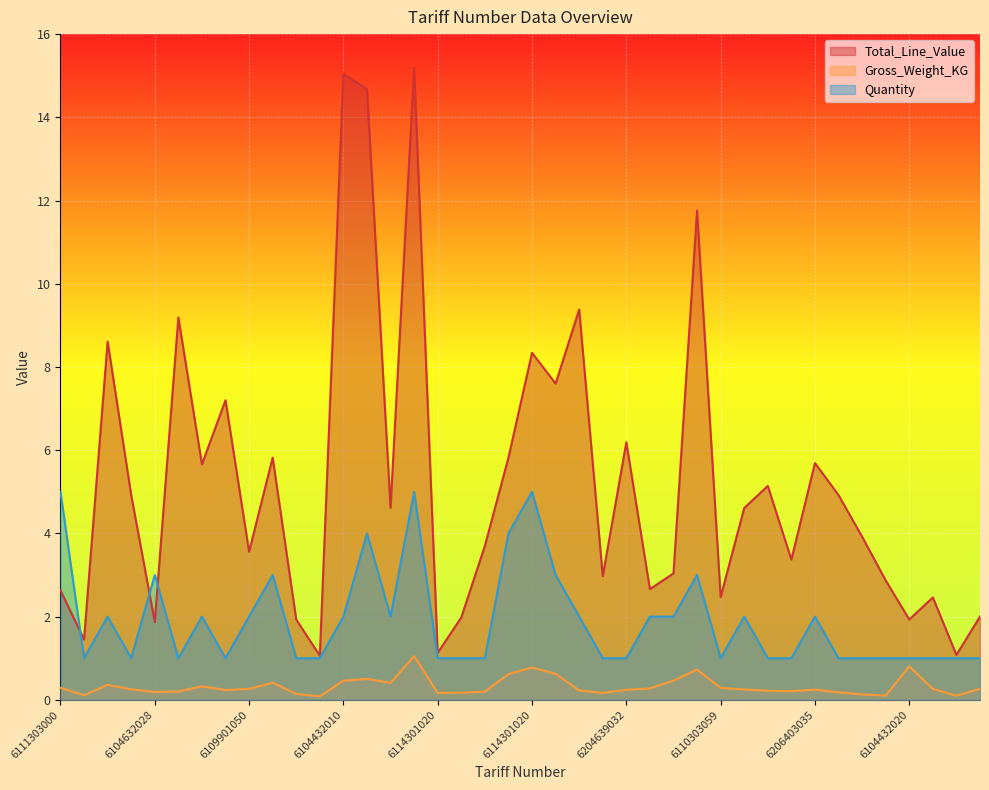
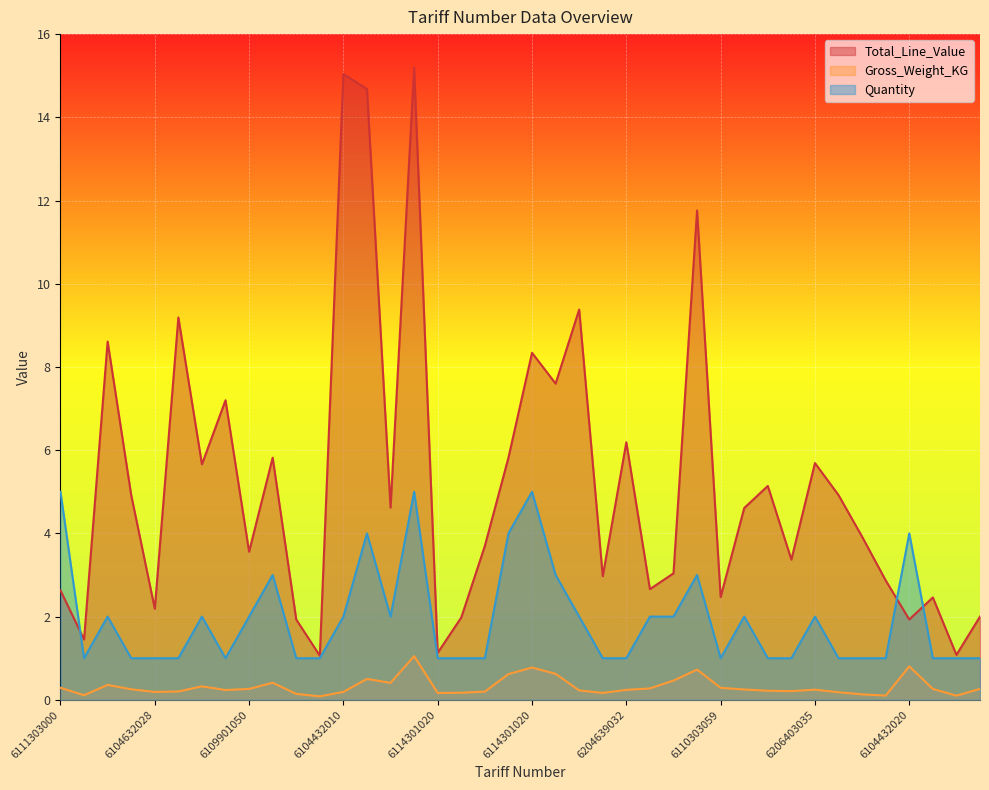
  {
    "Total_Line_Value": {
      "6111303000": 2.6,
-     "6104632028": 1.9,
+     "6104632028": 2.2,
      "6104432010": 15.0,
      "6204639032": 6.2,
      "6104432020": 1.9
    },
    "Gross_Weight_KG": {
      "6111303000": 0.3,
      "6104632028": 0.2,
-     "6104432010": 0.5,
+     "6104432010": 0.2,
      "6204639032": 0.2,
      "6104432020": 0.8
    },
    "Quantity": {
      "6111303000": 5,
-     "6104632028": 3,
+     "6104632028": 1,
      "6104432010": 2,
      "6204639032": 1,
-     "6104432020": 1
+     "6104432020": 4
    }
  }
